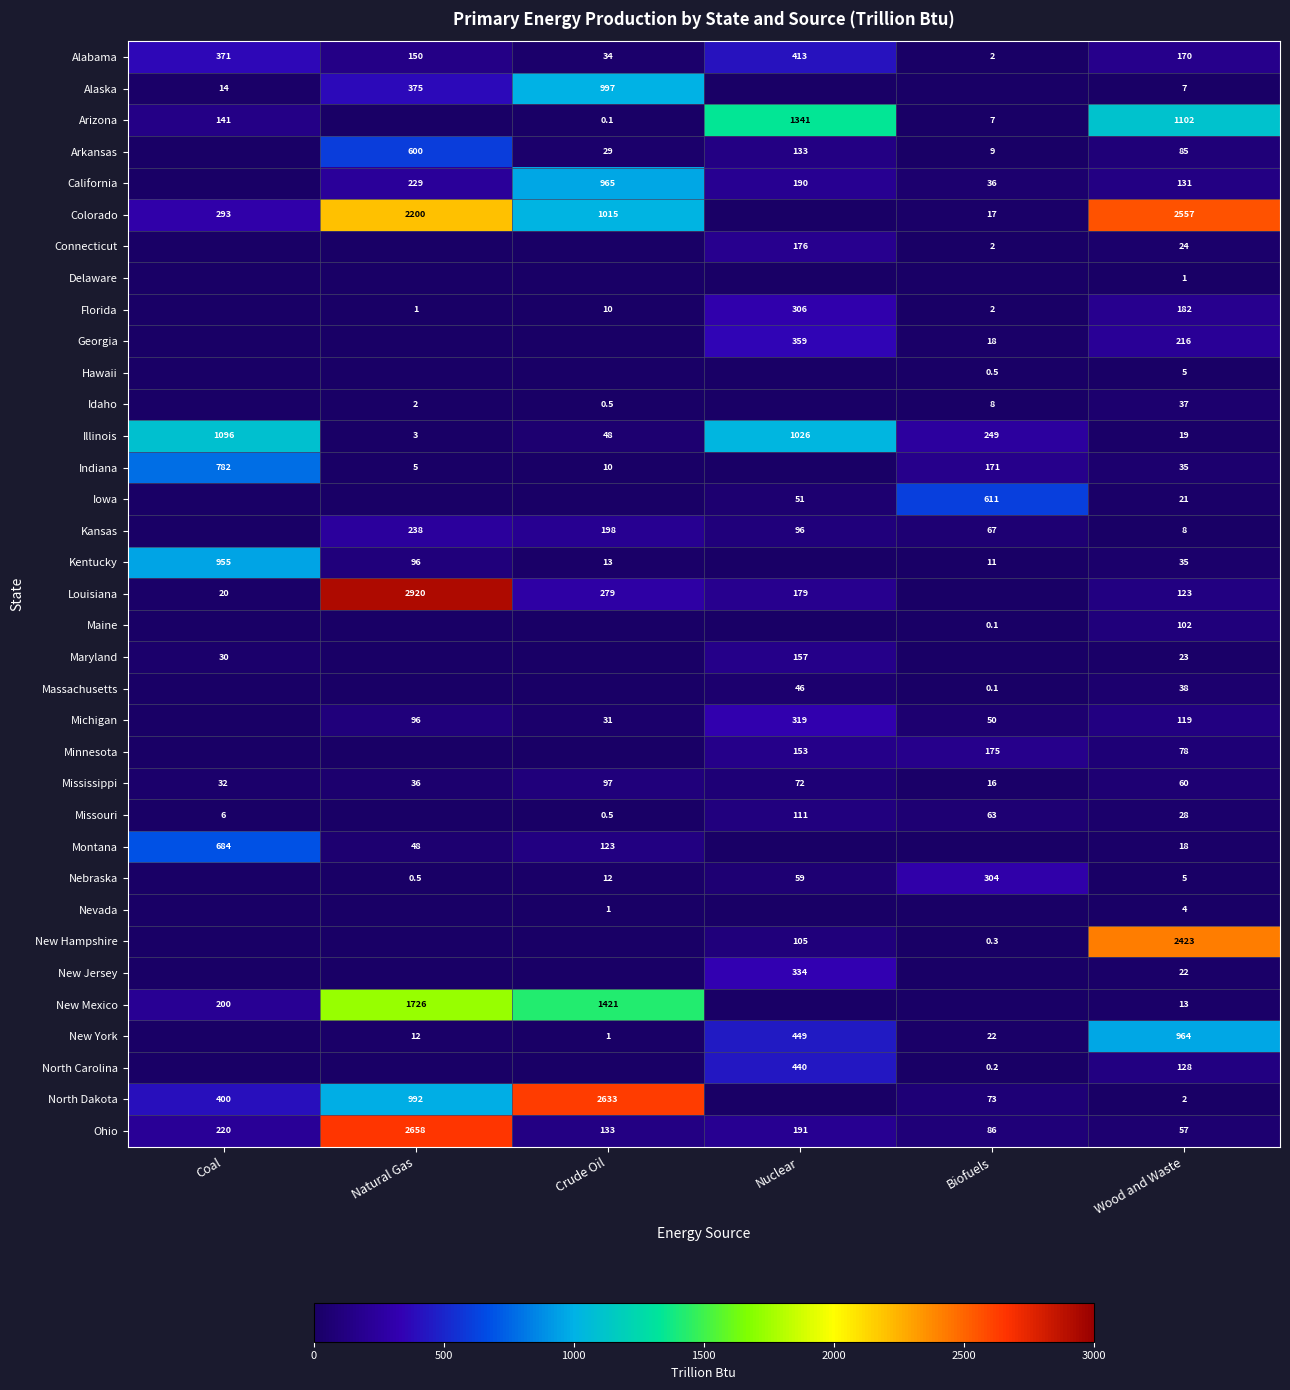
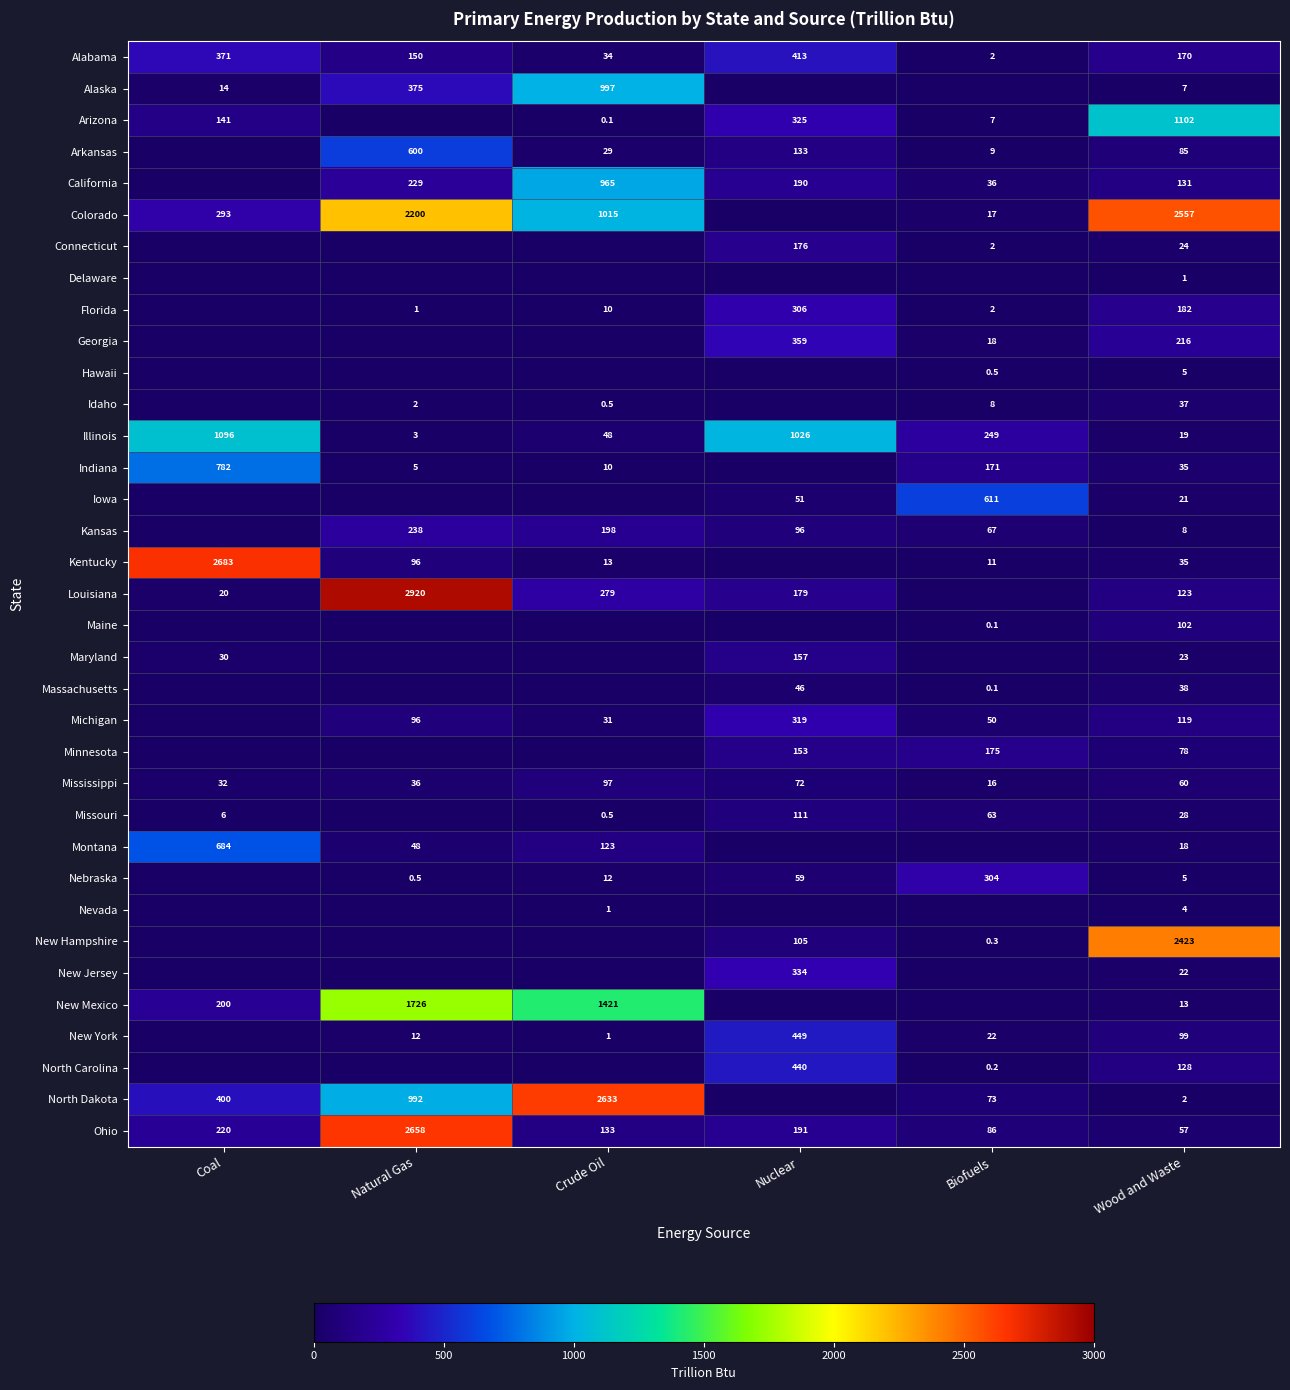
  {
    "Alabama": {
      "Coal": 371,
      "Natural Gas": 150,
      "Crude Oil": 34,
      "Nuclear": 413,
      "Biofuels": 2,
      "Wood and Waste": 170
    },
    "Alaska": {
      "Coal": 14,
      "Natural Gas": 375,
      "Crude Oil": 997,
      "Wood and Waste": 7
    },
    "Arizona": {
      "Coal": 141,
      "Crude Oil": 0.1,
-     "Nuclear": 1341,
+     "Nuclear": 325,
      "Biofuels": 7,
      "Wood and Waste": 1102
    },
    "Arkansas": {
      "Natural Gas": 600,
      "Crude Oil": 29,
      "Nuclear": 133,
      "Biofuels": 9,
      "Wood and Waste": 85
    },
    "California": {
      "Natural Gas": 229,
      "Crude Oil": 965,
      "Nuclear": 190,
      "Biofuels": 36,
      "Wood and Waste": 131
    },
    "Colorado": {
      "Coal": 293,
      "Natural Gas": 2200,
      "Crude Oil": 1015,
      "Biofuels": 17,
      "Wood and Waste": 2557
    },
    "Connecticut": {
      "Nuclear": 176,
      "Biofuels": 2,
      "Wood and Waste": 24
    },
    "Delaware": {
      "Wood and Waste": 1
    },
    "Florida": {
      "Natural Gas": 1,
      "Crude Oil": 10,
      "Nuclear": 306,
      "Biofuels": 2,
      "Wood and Waste": 182
    },
    "Georgia": {
      "Nuclear": 359,
      "Biofuels": 18,
      "Wood and Waste": 216
    },
    "Hawaii": {
      "Biofuels": 0.5,
      "Wood and Waste": 5
    },
    "Idaho": {
      "Natural Gas": 2,
      "Crude Oil": 0.5,
      "Biofuels": 8,
      "Wood and Waste": 37
    },
    "Illinois": {
      "Coal": 1096,
      "Natural Gas": 3,
      "Crude Oil": 48,
      "Nuclear": 1026,
      "Biofuels": 249,
      "Wood and Waste": 19
    },
    "Indiana": {
      "Coal": 782,
      "Natural Gas": 5,
      "Crude Oil": 10,
      "Biofuels": 171,
      "Wood and Waste": 35
    },
    "Iowa": {
      "Nuclear": 51,
      "Biofuels": 611,
      "Wood and Waste": 21
    },
    "Kansas": {
      "Natural Gas": 238,
      "Crude Oil": 198,
      "Nuclear": 96,
      "Biofuels": 67,
      "Wood and Waste": 8
    },
    "Kentucky": {
-     "Coal": 955,
+     "Coal": 2683,
      "Natural Gas": 96,
      "Crude Oil": 13,
      "Biofuels": 11,
      "Wood and Waste": 35
    },
    "Louisiana": {
      "Coal": 20,
      "Natural Gas": 2920,
      "Crude Oil": 279,
      "Nuclear": 179,
      "Wood and Waste": 123
    },
    "Maine": {
      "Biofuels": 0.1,
      "Wood and Waste": 102
    },
    "Maryland": {
      "Coal": 30,
      "Nuclear": 157,
      "Wood and Waste": 23
    },
    "Massachusetts": {
      "Nuclear": 46,
      "Biofuels": 0.1,
      "Wood and Waste": 38
    },
    "Michigan": {
      "Natural Gas": 96,
      "Crude Oil": 31,
      "Nuclear": 319,
      "Biofuels": 50,
      "Wood and Waste": 119
    },
    "Minnesota": {
      "Nuclear": 153,
      "Biofuels": 175,
      "Wood and Waste": 78
    },
    "Mississippi": {
      "Coal": 32,
      "Natural Gas": 36,
      "Crude Oil": 97,
      "Nuclear": 72,
      "Biofuels": 16,
      "Wood and Waste": 60
    },
    "Missouri": {
      "Coal": 6,
      "Crude Oil": 0.5,
      "Nuclear": 111,
      "Biofuels": 63,
      "Wood and Waste": 28
    },
    "Montana": {
      "Coal": 684,
      "Natural Gas": 48,
      "Crude Oil": 123,
      "Wood and Waste": 18
    },
    "Nebraska": {
      "Natural Gas": 0.5,
      "Crude Oil": 12,
      "Nuclear": 59,
      "Biofuels": 304,
      "Wood and Waste": 5
    },
    "Nevada": {
      "Crude Oil": 1,
      "Wood and Waste": 4
    },
    "New Hampshire": {
      "Nuclear": 105,
      "Biofuels": 0.3,
      "Wood and Waste": 2423
    },
    "New Jersey": {
      "Nuclear": 334,
      "Wood and Waste": 22
    },
    "New Mexico": {
      "Coal": 200,
      "Natural Gas": 1726,
      "Crude Oil": 1421,
      "Wood and Waste": 13
    },
    "New York": {
      "Natural Gas": 12,
      "Crude Oil": 1,
      "Nuclear": 449,
      "Biofuels": 22,
-     "Wood and Waste": 964
+     "Wood and Waste": 99
    },
    "North Carolina": {
      "Nuclear": 440,
      "Biofuels": 0.2,
      "Wood and Waste": 128
    },
    "North Dakota": {
      "Coal": 400,
      "Natural Gas": 992,
      "Crude Oil": 2633,
      "Biofuels": 73,
      "Wood and Waste": 2
    },
    "Ohio": {
      "Coal": 220,
      "Natural Gas": 2658,
      "Crude Oil": 133,
      "Nuclear": 191,
      "Biofuels": 86,
      "Wood and Waste": 57
    }
  }
